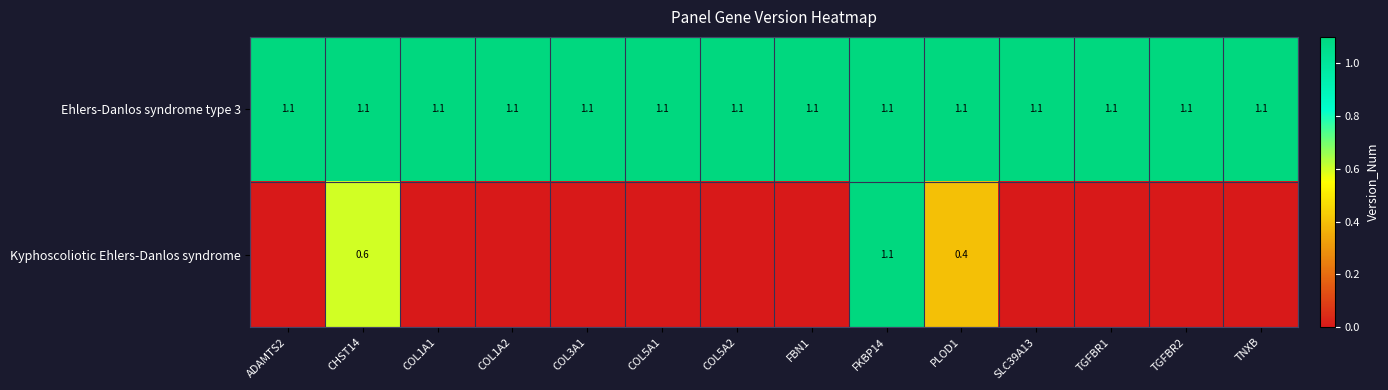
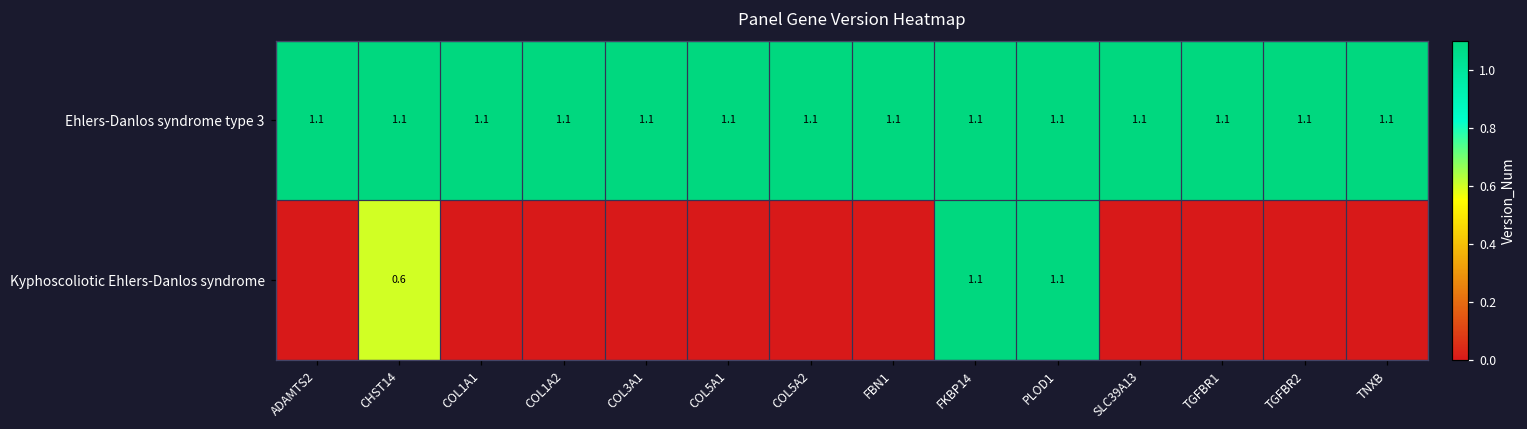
  {
    "Ehlers-Danlos syndrome type 3": {
      "ADAMTS2": 1.1,
      "CHST14": 1.1,
      "COL1A1": 1.1,
      "COL1A2": 1.1,
      "COL3A1": 1.1,
      "COL5A1": 1.1,
      "COL5A2": 1.1,
      "FBN1": 1.1,
      "FKBP14": 1.1,
      "PLOD1": 1.1,
      "SLC39A13": 1.1,
      "TGFBR1": 1.1,
      "TGFBR2": 1.1,
      "TNXB": 1.1
    },
    "Kyphoscoliotic Ehlers-Danlos syndrome": {
      "CHST14": 0.6,
      "FKBP14": 1.1,
-     "PLOD1": 0.4
+     "PLOD1": 1.1
    }
  }
